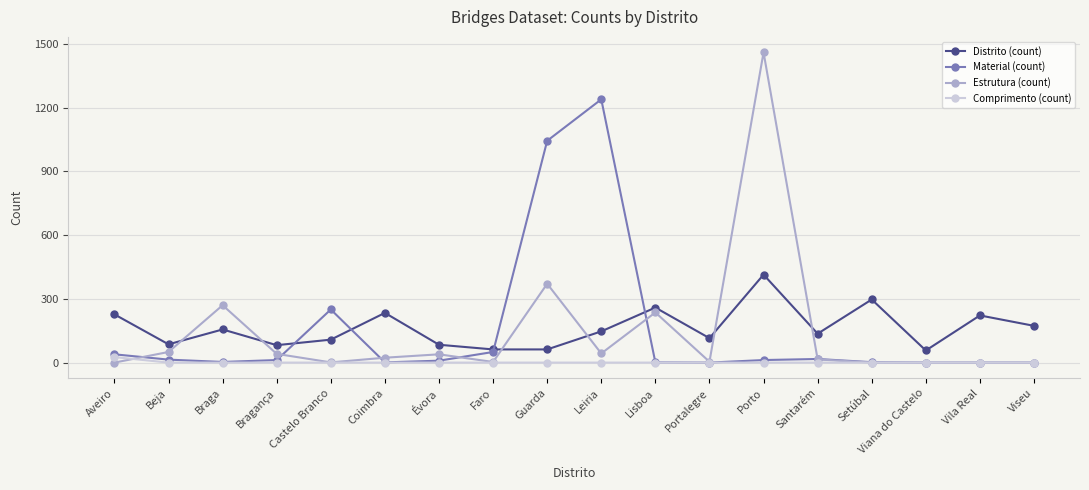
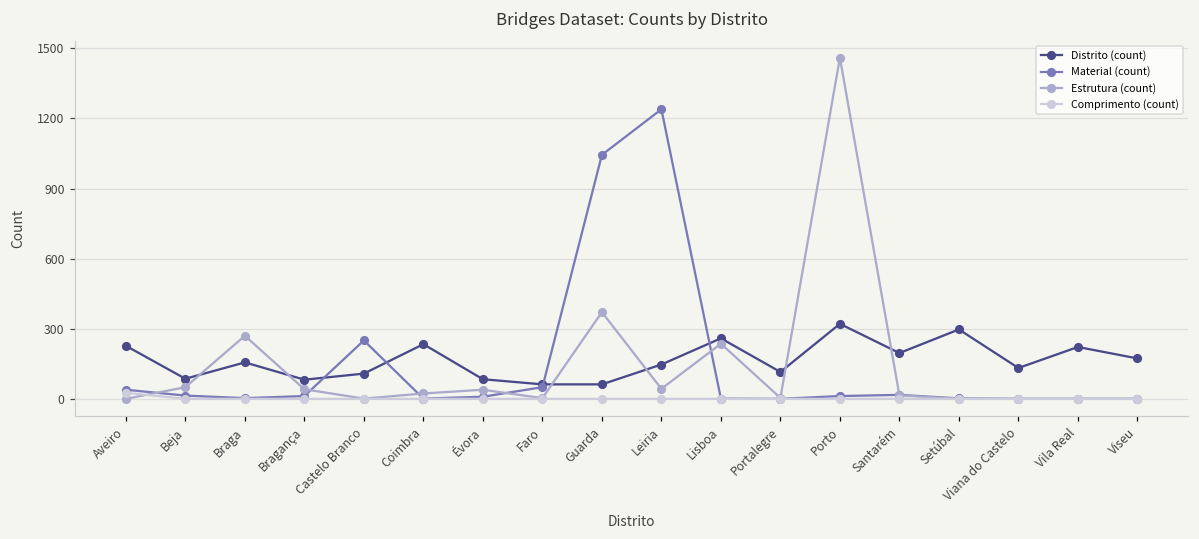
  {
    "Distrito (count)": {
      "Aveiro": 230,
      "Beja": 90,
      "Braga": 160,
      "Bragança": 80,
      "Castelo Branco": 110,
      "Coimbra": 230,
      "Évora": 80,
      "Faro": 60,
      "Guarda": 60,
      "Leiria": 150,
      "Lisboa": 260,
      "Portalegre": 120,
-     "Porto": 410,
-     "Santarém": 140,
+     "Porto": 320,
+     "Santarém": 200,
      "Setúbal": 300,
-     "Viana do Castelo": 60,
+     "Viana do Castelo": 130,
      "Vila Real": 220,
      "Viseu": 170
    },
    "Material (count)": {
      "Aveiro": 40,
      "Beja": 10,
      "Bragança": 10,
      "Castelo Branco": 250,
      "Faro": 50,
      "Guarda": 1040,
      "Leiria": 1240,
      "Porto": 10
    }
  }
